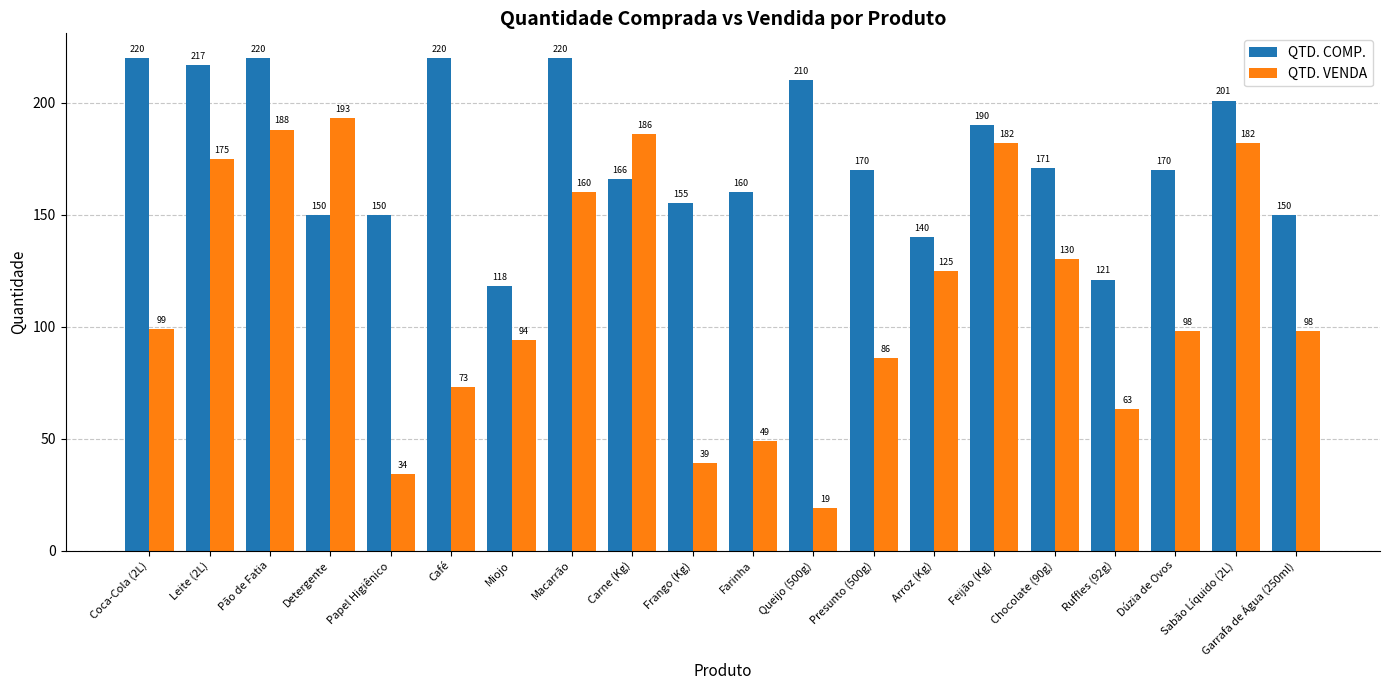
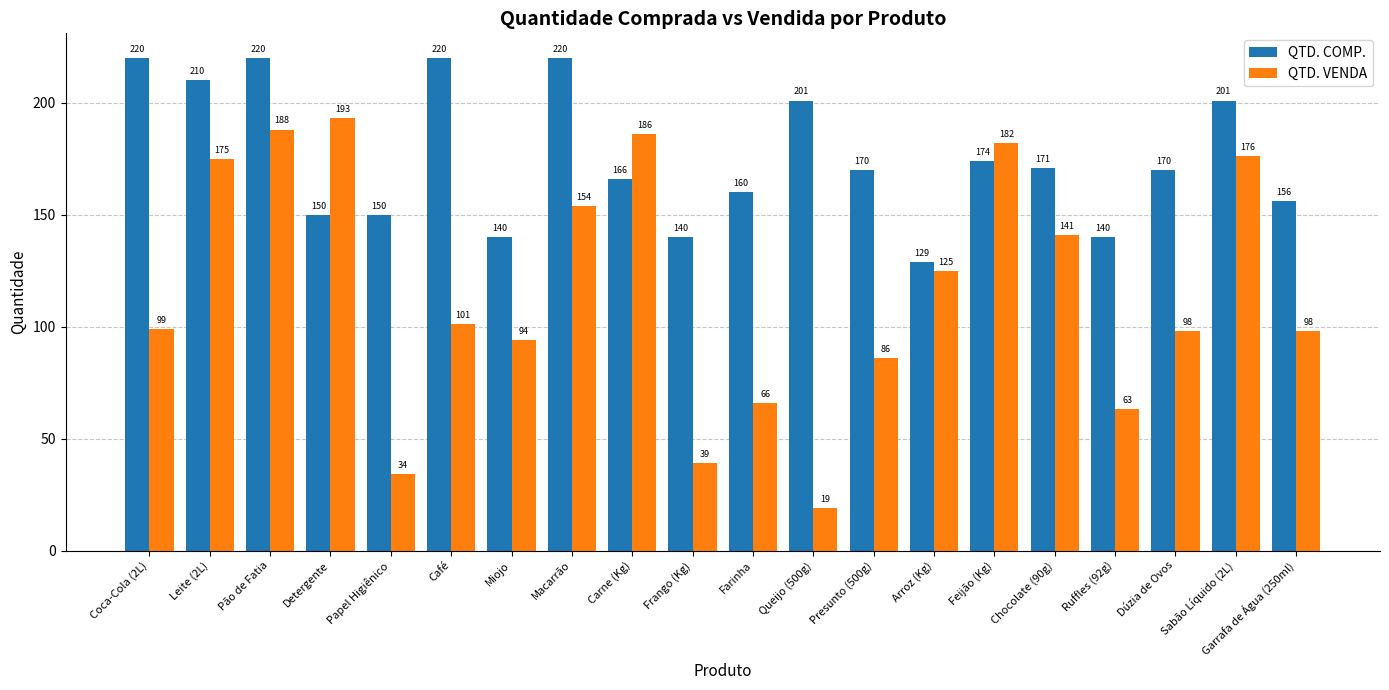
  {
    "QTD. COMP.": {
      "Coca-Cola (2L)": 220,
-     "Leite (2L)": 217,
+     "Leite (2L)": 210,
      "Pão de Fatia": 220,
      "Detergente": 150,
      "Papel Higiênico": 150,
      "Café": 220,
-     "Miojo": 118,
+     "Miojo": 140,
      "Macarrão": 220,
      "Carne (Kg)": 166,
-     "Frango (Kg)": 155,
+     "Frango (Kg)": 140,
      "Farinha": 160,
-     "Queijo (500g)": 210,
+     "Queijo (500g)": 201,
      "Presunto (500g)": 170,
-     "Arroz (Kg)": 140,
-     "Feijão (Kg)": 190,
+     "Arroz (Kg)": 129,
+     "Feijão (Kg)": 174,
      "Chocolate (90g)": 171,
-     "Ruffles (92g)": 121,
+     "Ruffles (92g)": 140,
      "Dúzia de Ovos": 170,
      "Sabão Líquido (2L)": 201,
-     "Garrafa de Água (250ml)": 150
+     "Garrafa de Água (250ml)": 156
    },
    "QTD. VENDA": {
      "Coca-Cola (2L)": 99,
      "Leite (2L)": 175,
      "Pão de Fatia": 188,
      "Detergente": 193,
      "Papel Higiênico": 34,
-     "Café": 73,
+     "Café": 101,
      "Miojo": 94,
-     "Macarrão": 160,
+     "Macarrão": 154,
      "Carne (Kg)": 186,
      "Frango (Kg)": 39,
-     "Farinha": 49,
+     "Farinha": 66,
      "Queijo (500g)": 19,
      "Presunto (500g)": 86,
      "Arroz (Kg)": 125,
      "Feijão (Kg)": 182,
-     "Chocolate (90g)": 130,
+     "Chocolate (90g)": 141,
      "Ruffles (92g)": 63,
      "Dúzia de Ovos": 98,
-     "Sabão Líquido (2L)": 182,
+     "Sabão Líquido (2L)": 176,
      "Garrafa de Água (250ml)": 98
    }
  }
